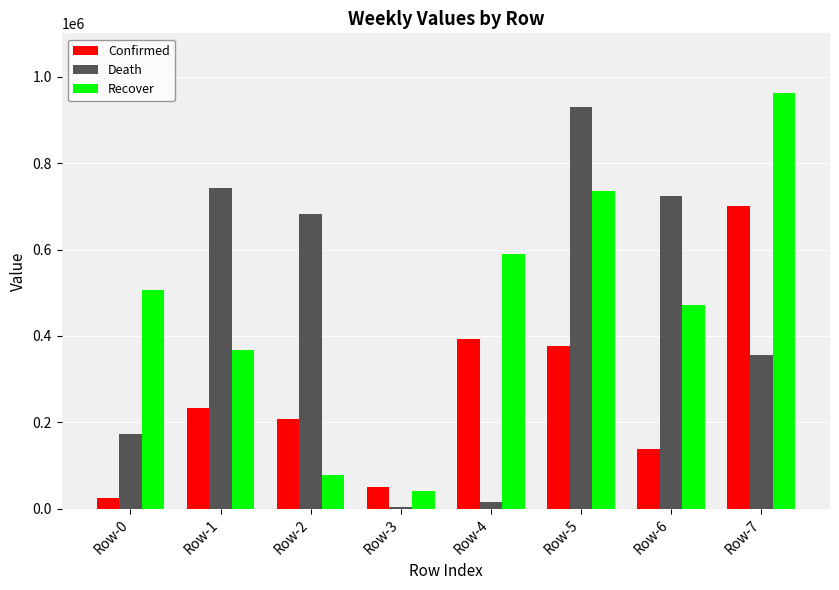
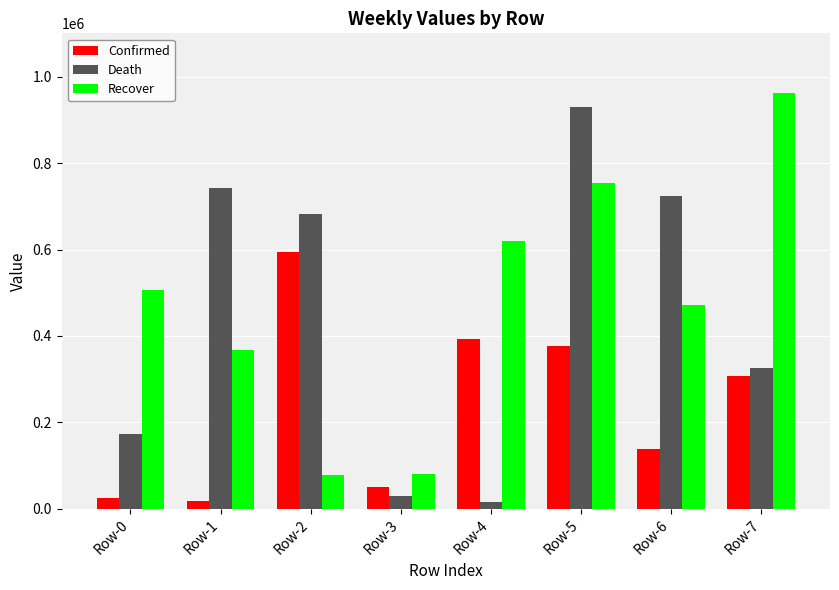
  {
    "Confirmed": {
      "Row-0": 30000,
-     "Row-1": 230000,
-     "Row-2": 210000,
+     "Row-1": 20000,
+     "Row-2": 600000,
      "Row-3": 50000,
      "Row-4": 390000,
      "Row-5": 380000,
      "Row-6": 140000,
-     "Row-7": 700000
+     "Row-7": 310000
    },
    "Death": {
      "Row-0": 170000,
      "Row-1": 740000,
      "Row-2": 680000,
-     "Row-3": 0,
+     "Row-3": 30000,
      "Row-4": 20000,
      "Row-5": 930000,
      "Row-6": 720000,
-     "Row-7": 360000
+     "Row-7": 330000
    },
    "Recover": {
      "Row-0": 510000,
      "Row-1": 370000,
      "Row-2": 80000,
-     "Row-3": 40000,
-     "Row-4": 590000,
-     "Row-5": 740000,
+     "Row-3": 80000,
+     "Row-4": 620000,
+     "Row-5": 750000,
      "Row-6": 470000,
      "Row-7": 960000
    }
  }
